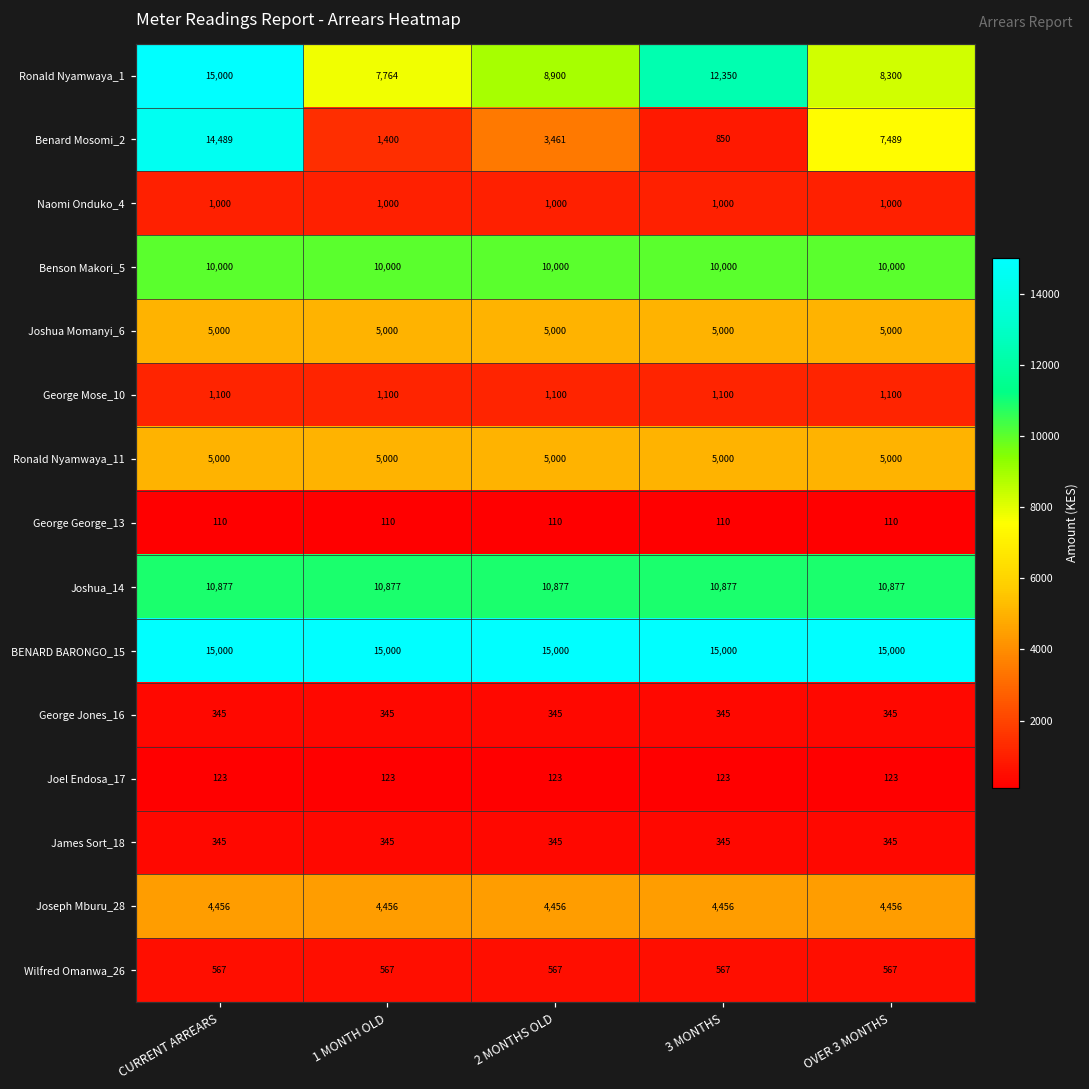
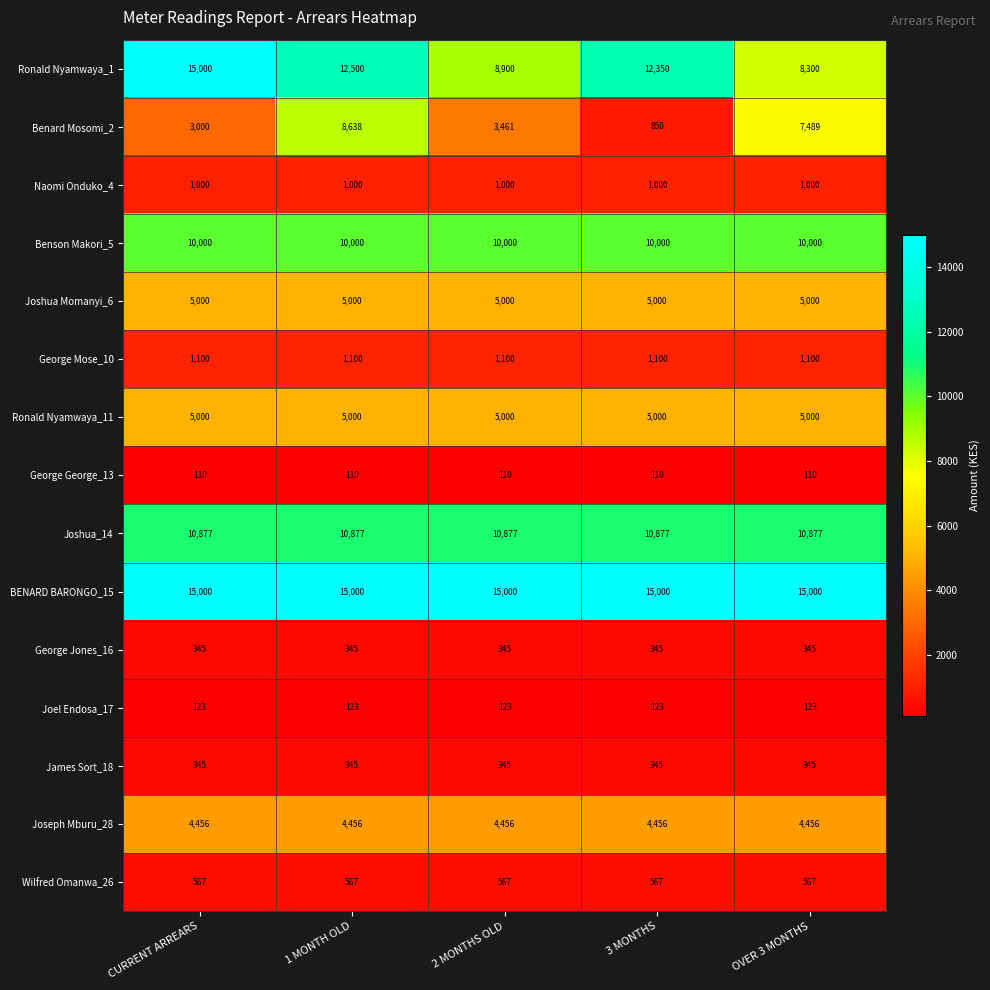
  {
    "Ronald Nyamwaya_1": {
      "CURRENT ARREARS": "15,000",
-     "1 MONTH OLD": "7,764",
+     "1 MONTH OLD": "12,500",
      "2 MONTHS OLD": "8,900",
      "3 MONTHS": "12,350",
      "OVER 3 MONTHS": "8,300"
    },
    "Benard Mosomi_2": {
-     "CURRENT ARREARS": "14,489",
-     "1 MONTH OLD": "1,400",
+     "CURRENT ARREARS": "3,000",
+     "1 MONTH OLD": "8,638",
      "2 MONTHS OLD": "3,461",
      "3 MONTHS": "850",
      "OVER 3 MONTHS": "7,489"
    },
    "Naomi Onduko_4": {
      "CURRENT ARREARS": "1,000",
      "1 MONTH OLD": "1,000",
      "2 MONTHS OLD": "1,000",
      "3 MONTHS": "1,000",
      "OVER 3 MONTHS": "1,000"
    },
    "Benson Makori_5": {
      "CURRENT ARREARS": "10,000",
      "1 MONTH OLD": "10,000",
      "2 MONTHS OLD": "10,000",
      "3 MONTHS": "10,000",
      "OVER 3 MONTHS": "10,000"
    },
    "Joshua Momanyi_6": {
      "CURRENT ARREARS": "5,000",
      "1 MONTH OLD": "5,000",
      "2 MONTHS OLD": "5,000",
      "3 MONTHS": "5,000",
      "OVER 3 MONTHS": "5,000"
    },
    "George Mose_10": {
      "CURRENT ARREARS": "1,100",
      "1 MONTH OLD": "1,100",
      "2 MONTHS OLD": "1,100",
      "3 MONTHS": "1,100",
      "OVER 3 MONTHS": "1,100"
    },
    "Ronald Nyamwaya_11": {
      "CURRENT ARREARS": "5,000",
      "1 MONTH OLD": "5,000",
      "2 MONTHS OLD": "5,000",
      "3 MONTHS": "5,000",
      "OVER 3 MONTHS": "5,000"
    },
    "George George_13": {
      "CURRENT ARREARS": "110",
      "1 MONTH OLD": "110",
      "2 MONTHS OLD": "110",
      "3 MONTHS": "110",
      "OVER 3 MONTHS": "110"
    },
    "Joshua_14": {
      "CURRENT ARREARS": "10,877",
      "1 MONTH OLD": "10,877",
      "2 MONTHS OLD": "10,877",
      "3 MONTHS": "10,877",
      "OVER 3 MONTHS": "10,877"
    },
    "BENARD BARONGO_15": {
      "CURRENT ARREARS": "15,000",
      "1 MONTH OLD": "15,000",
      "2 MONTHS OLD": "15,000",
      "3 MONTHS": "15,000",
      "OVER 3 MONTHS": "15,000"
    },
    "George Jones_16": {
      "CURRENT ARREARS": "345",
      "1 MONTH OLD": "345",
      "2 MONTHS OLD": "345",
      "3 MONTHS": "345",
      "OVER 3 MONTHS": "345"
    },
    "Joel Endosa_17": {
      "CURRENT ARREARS": "123",
      "1 MONTH OLD": "123",
      "2 MONTHS OLD": "123",
      "3 MONTHS": "123",
      "OVER 3 MONTHS": "123"
    },
    "James Sort_18": {
      "CURRENT ARREARS": "345",
      "1 MONTH OLD": "345",
      "2 MONTHS OLD": "345",
      "3 MONTHS": "345",
      "OVER 3 MONTHS": "345"
    },
    "Joseph Mburu_28": {
      "CURRENT ARREARS": "4,456",
      "1 MONTH OLD": "4,456",
      "2 MONTHS OLD": "4,456",
      "3 MONTHS": "4,456",
      "OVER 3 MONTHS": "4,456"
    },
    "Wilfred Omanwa_26": {
      "CURRENT ARREARS": "567",
      "1 MONTH OLD": "567",
      "2 MONTHS OLD": "567",
      "3 MONTHS": "567",
      "OVER 3 MONTHS": "567"
    }
  }
